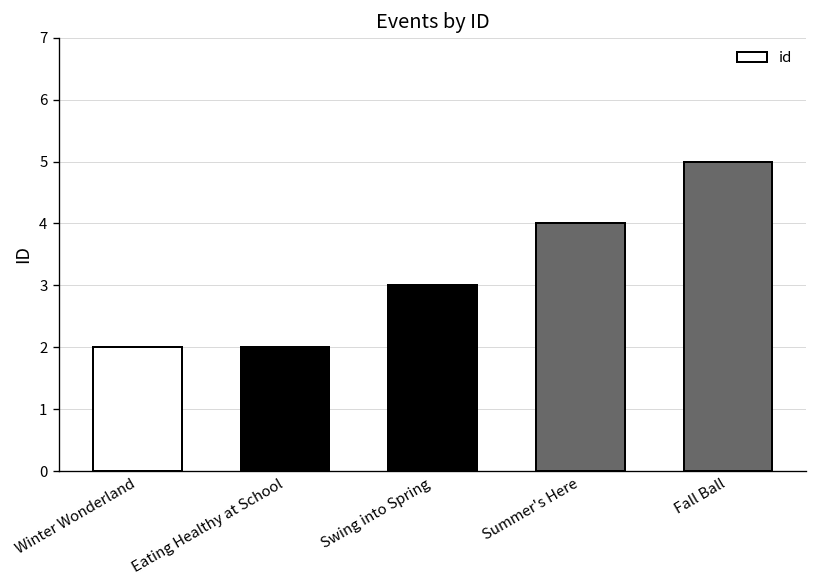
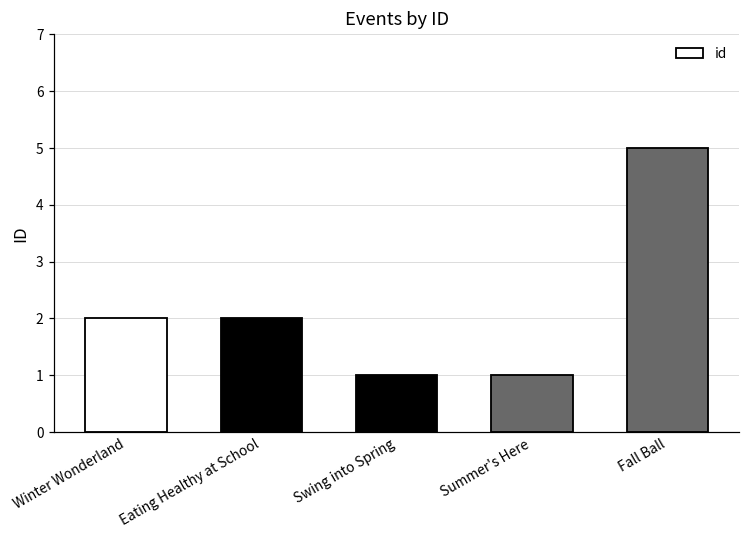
  {
    "Winter Wonderland": 2,
    "Eating Healthy at School": 2,
-   "Swing into Spring": 3,
-   "Summer's Here": 4,
+   "Swing into Spring": 1,
+   "Summer's Here": 1,
    "Fall Ball": 5
  }
